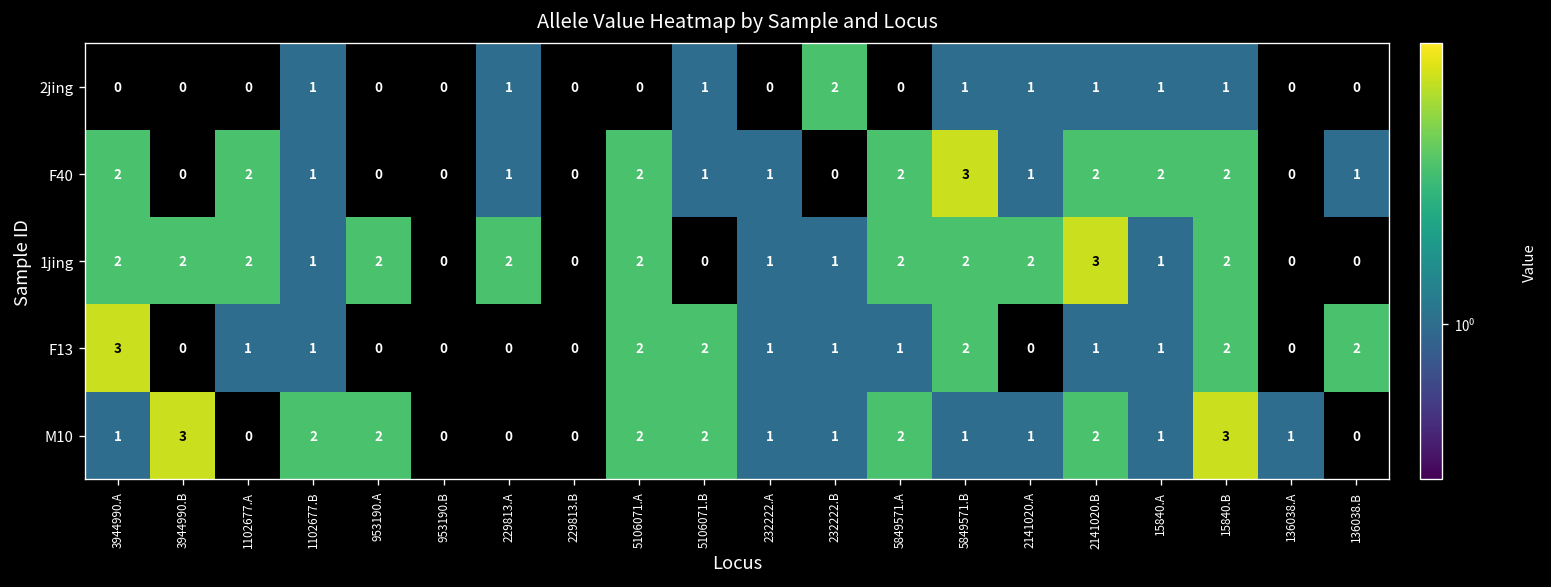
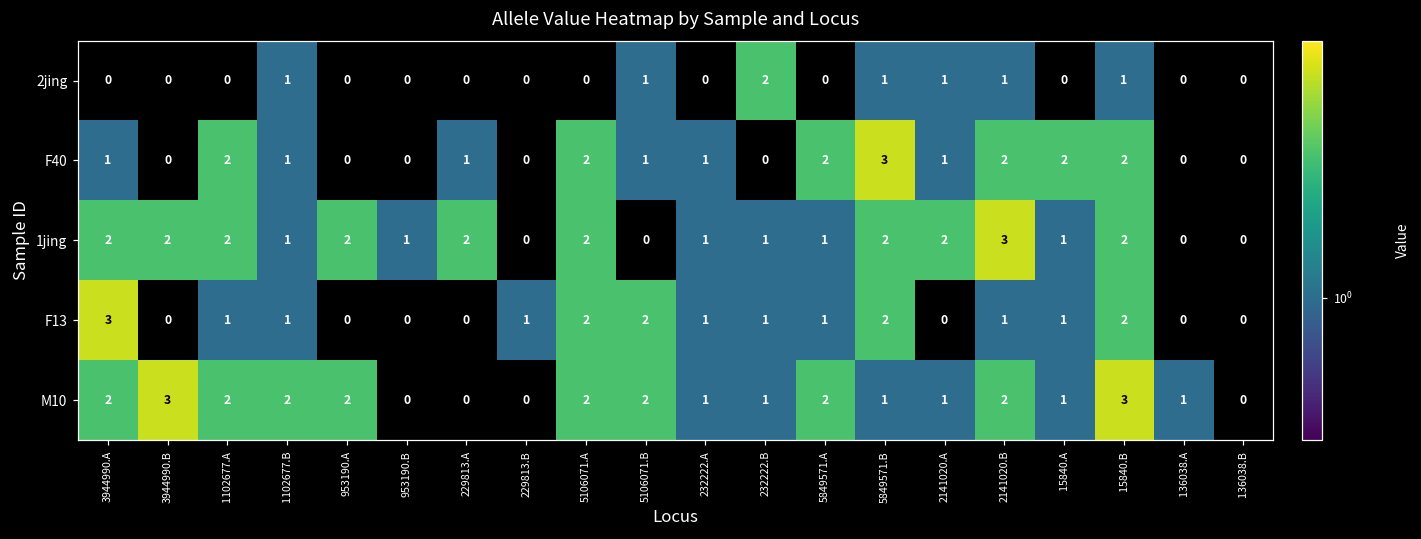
  {
    "2jing": {
      "3944990.A": 0,
      "3944990.B": 0,
      "1102677.A": 0,
      "1102677.B": 1,
      "953190.A": 0,
      "953190.B": 0,
-     "229813.A": 1,
+     "229813.A": 0,
      "229813.B": 0,
      "5106071.A": 0,
      "5106071.B": 1,
      "232222.A": 0,
      "232222.B": 2,
      "5849571.A": 0,
      "5849571.B": 1,
      "2141020.A": 1,
      "2141020.B": 1,
-     "15840.A": 1,
+     "15840.A": 0,
      "15840.B": 1,
      "136038.A": 0,
      "136038.B": 0
    },
    "F40": {
-     "3944990.A": 2,
+     "3944990.A": 1,
      "3944990.B": 0,
      "1102677.A": 2,
      "1102677.B": 1,
      "953190.A": 0,
      "953190.B": 0,
      "229813.A": 1,
      "229813.B": 0,
      "5106071.A": 2,
      "5106071.B": 1,
      "232222.A": 1,
      "232222.B": 0,
      "5849571.A": 2,
      "5849571.B": 3,
      "2141020.A": 1,
      "2141020.B": 2,
      "15840.A": 2,
      "15840.B": 2,
      "136038.A": 0,
-     "136038.B": 1
+     "136038.B": 0
    },
    "1jing": {
      "3944990.A": 2,
      "3944990.B": 2,
      "1102677.A": 2,
      "1102677.B": 1,
      "953190.A": 2,
-     "953190.B": 0,
+     "953190.B": 1,
      "229813.A": 2,
      "229813.B": 0,
      "5106071.A": 2,
      "5106071.B": 0,
      "232222.A": 1,
      "232222.B": 1,
-     "5849571.A": 2,
+     "5849571.A": 1,
      "5849571.B": 2,
      "2141020.A": 2,
      "2141020.B": 3,
      "15840.A": 1,
      "15840.B": 2,
      "136038.A": 0,
      "136038.B": 0
    },
    "F13": {
      "3944990.A": 3,
      "3944990.B": 0,
      "1102677.A": 1,
      "1102677.B": 1,
      "953190.A": 0,
      "953190.B": 0,
      "229813.A": 0,
-     "229813.B": 0,
+     "229813.B": 1,
      "5106071.A": 2,
      "5106071.B": 2,
      "232222.A": 1,
      "232222.B": 1,
      "5849571.A": 1,
      "5849571.B": 2,
      "2141020.A": 0,
      "2141020.B": 1,
      "15840.A": 1,
      "15840.B": 2,
      "136038.A": 0,
-     "136038.B": 2
+     "136038.B": 0
    },
    "M10": {
-     "3944990.A": 1,
+     "3944990.A": 2,
      "3944990.B": 3,
-     "1102677.A": 0,
+     "1102677.A": 2,
      "1102677.B": 2,
      "953190.A": 2,
      "953190.B": 0,
      "229813.A": 0,
      "229813.B": 0,
      "5106071.A": 2,
      "5106071.B": 2,
      "232222.A": 1,
      "232222.B": 1,
      "5849571.A": 2,
      "5849571.B": 1,
      "2141020.A": 1,
      "2141020.B": 2,
      "15840.A": 1,
      "15840.B": 3,
      "136038.A": 1,
      "136038.B": 0
    }
  }
